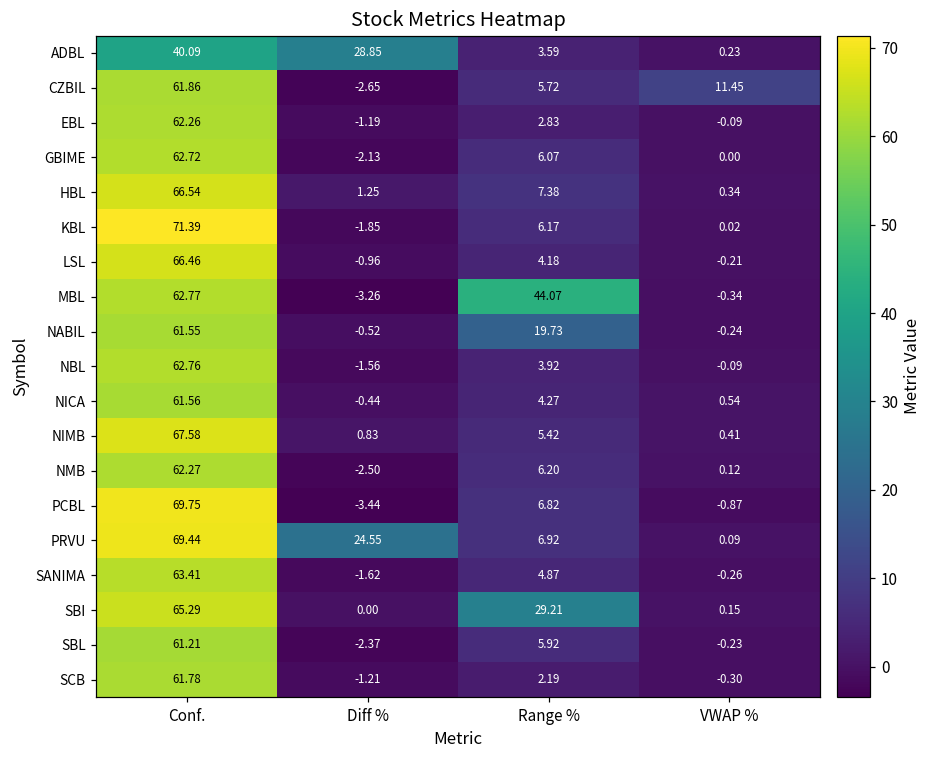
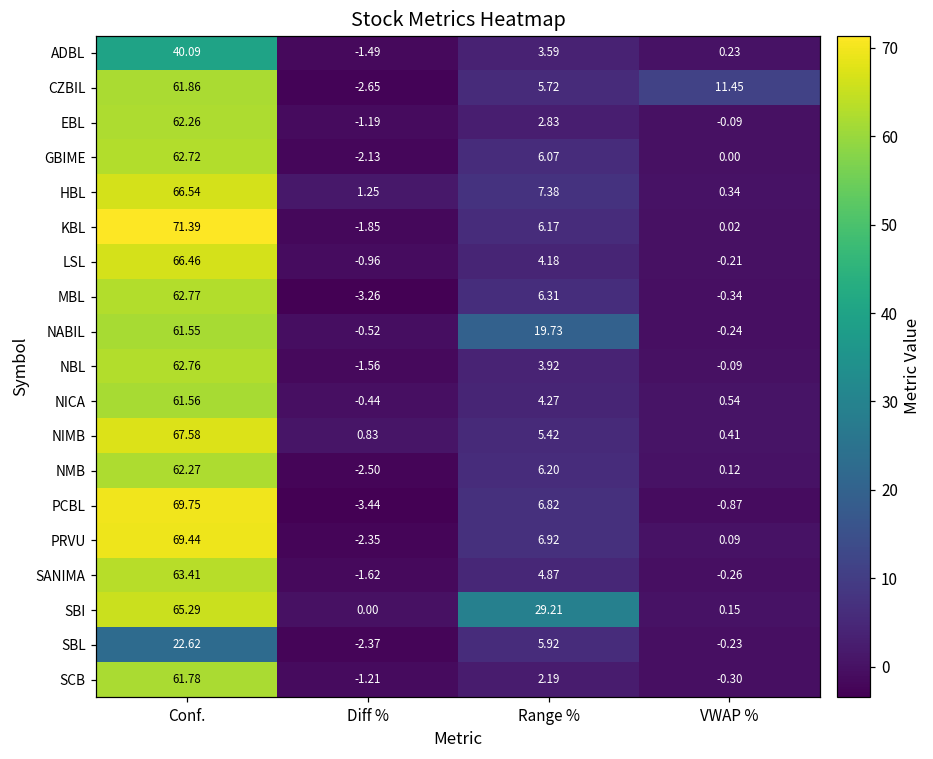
  {
    "ADBL": {
      "Conf.": 40.09,
-     "Diff %": 28.85,
+     "Diff %": -1.49,
      "Range %": 3.59,
      "VWAP %": 0.23
    },
    "CZBIL": {
      "Conf.": 61.86,
      "Diff %": -2.65,
      "Range %": 5.72,
      "VWAP %": 11.45
    },
    "EBL": {
      "Conf.": 62.26,
      "Diff %": -1.19,
      "Range %": 2.83,
      "VWAP %": -0.09
    },
    "GBIME": {
      "Conf.": 62.72,
      "Diff %": -2.13,
      "Range %": 6.07,
      "VWAP %": 0.00
    },
    "HBL": {
      "Conf.": 66.54,
      "Diff %": 1.25,
      "Range %": 7.38,
      "VWAP %": 0.34
    },
    "KBL": {
      "Conf.": 71.39,
      "Diff %": -1.85,
      "Range %": 6.17,
      "VWAP %": 0.02
    },
    "LSL": {
      "Conf.": 66.46,
      "Diff %": -0.96,
      "Range %": 4.18,
      "VWAP %": -0.21
    },
    "MBL": {
      "Conf.": 62.77,
      "Diff %": -3.26,
-     "Range %": 44.07,
+     "Range %": 6.31,
      "VWAP %": -0.34
    },
    "NABIL": {
      "Conf.": 61.55,
      "Diff %": -0.52,
      "Range %": 19.73,
      "VWAP %": -0.24
    },
    "NBL": {
      "Conf.": 62.76,
      "Diff %": -1.56,
      "Range %": 3.92,
      "VWAP %": -0.09
    },
    "NICA": {
      "Conf.": 61.56,
      "Diff %": -0.44,
      "Range %": 4.27,
      "VWAP %": 0.54
    },
    "NIMB": {
      "Conf.": 67.58,
      "Diff %": 0.83,
      "Range %": 5.42,
      "VWAP %": 0.41
    },
    "NMB": {
      "Conf.": 62.27,
      "Diff %": -2.50,
      "Range %": 6.20,
      "VWAP %": 0.12
    },
    "PCBL": {
      "Conf.": 69.75,
      "Diff %": -3.44,
      "Range %": 6.82,
      "VWAP %": -0.87
    },
    "PRVU": {
      "Conf.": 69.44,
-     "Diff %": 24.55,
+     "Diff %": -2.35,
      "Range %": 6.92,
      "VWAP %": 0.09
    },
    "SANIMA": {
      "Conf.": 63.41,
      "Diff %": -1.62,
      "Range %": 4.87,
      "VWAP %": -0.26
    },
    "SBI": {
      "Conf.": 65.29,
      "Diff %": 0.00,
      "Range %": 29.21,
      "VWAP %": 0.15
    },
    "SBL": {
-     "Conf.": 61.21,
+     "Conf.": 22.62,
      "Diff %": -2.37,
      "Range %": 5.92,
      "VWAP %": -0.23
    },
    "SCB": {
      "Conf.": 61.78,
      "Diff %": -1.21,
      "Range %": 2.19,
      "VWAP %": -0.30
    }
  }
